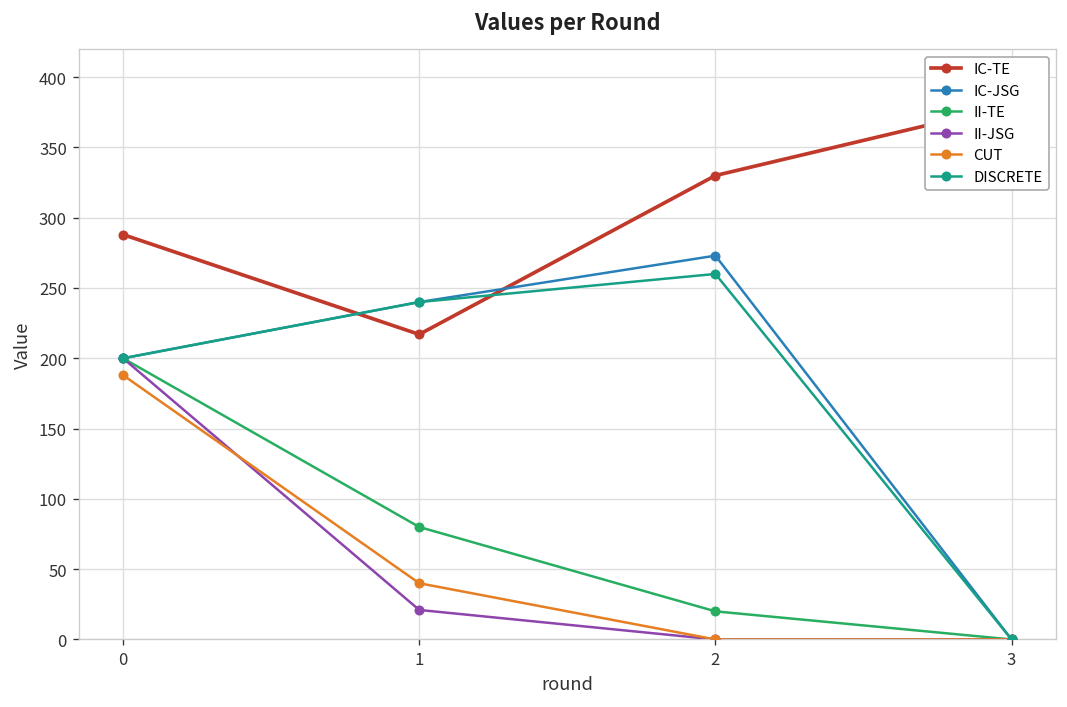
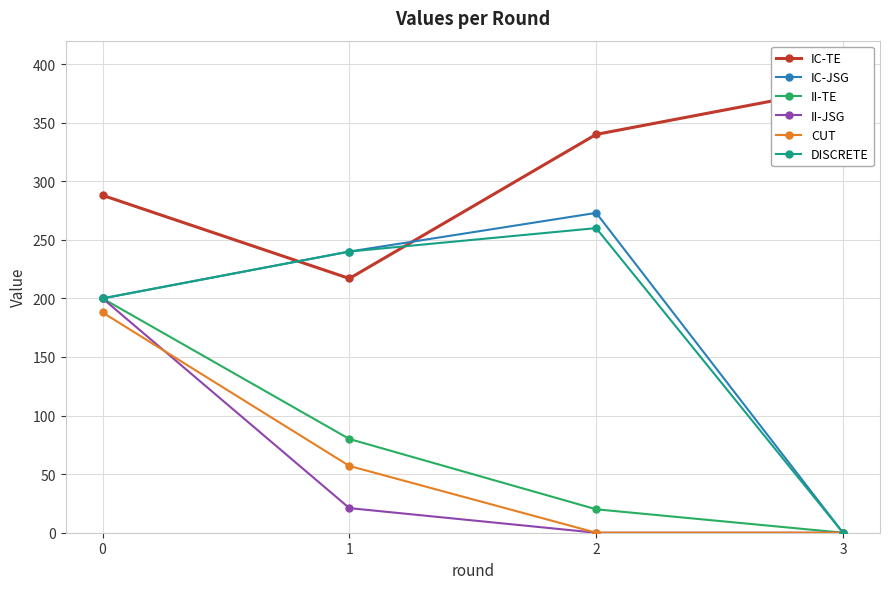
  {
    "IC-TE": {
      "0": 288,
      "1": 217,
-     "2": 330
+     "2": 340
    },
    "IC-JSG": {
      "2": 273
    },
    "II-JSG": {
      "1": 21
    },
    "CUT": {
      "0": 188,
-     "1": 40
+     "1": 57
    }
  }
